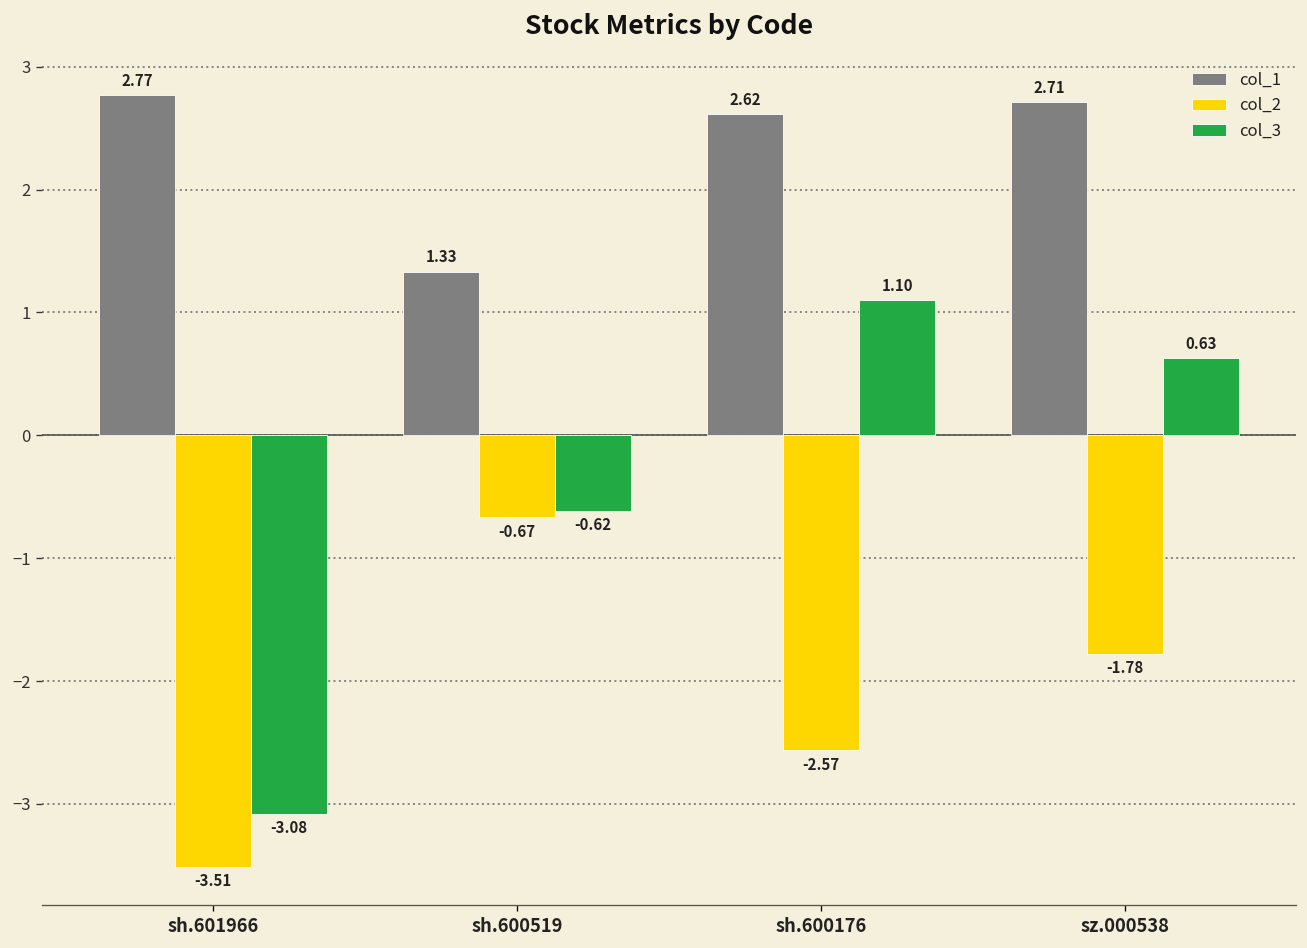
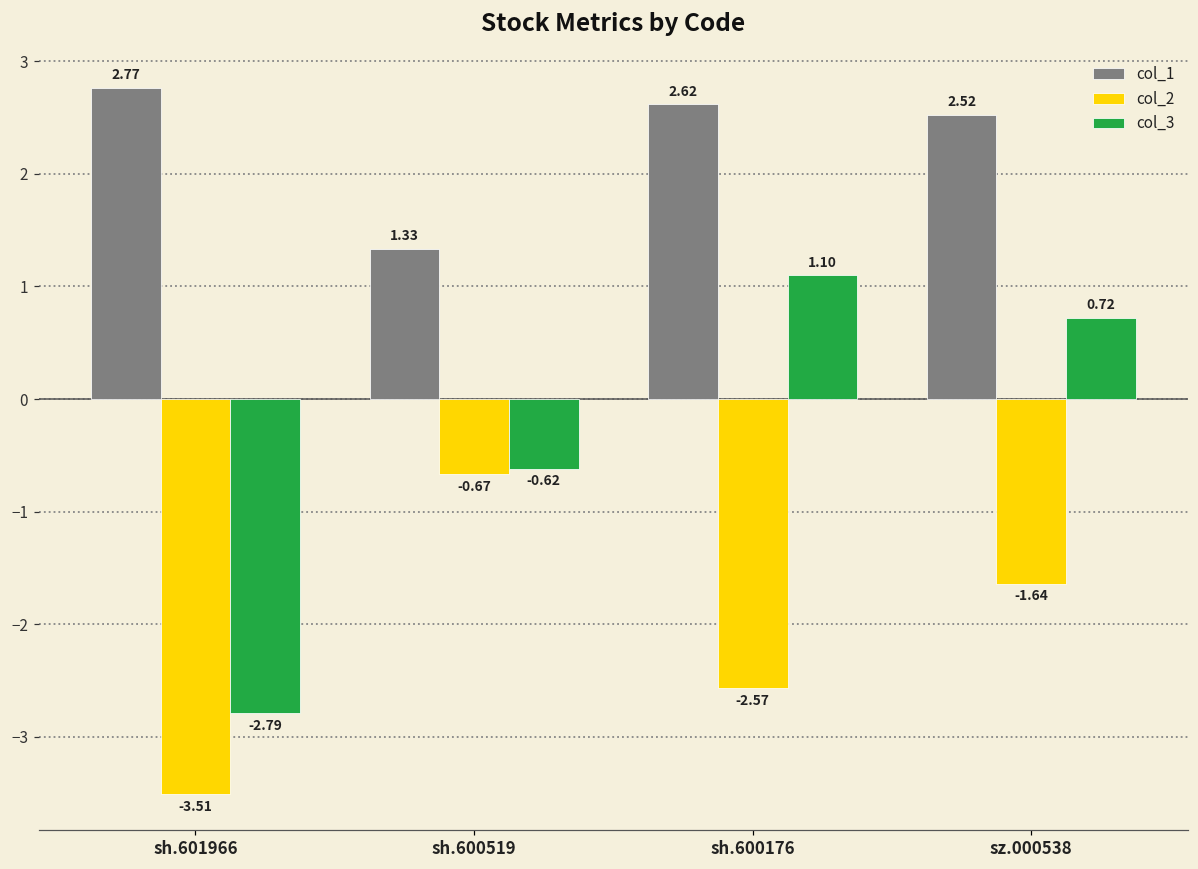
  {
    "col_1": {
      "sh.601966": 2.77,
      "sh.600519": 1.33,
      "sh.600176": 2.62,
-     "sz.000538": 2.71
+     "sz.000538": 2.52
    },
    "col_2": {
      "sh.601966": -3.51,
      "sh.600519": -0.67,
      "sh.600176": -2.57,
-     "sz.000538": -1.78
+     "sz.000538": -1.64
    },
    "col_3": {
-     "sh.601966": -3.08,
+     "sh.601966": -2.79,
      "sh.600519": -0.62,
      "sh.600176": 1.10,
-     "sz.000538": 0.63
+     "sz.000538": 0.72
    }
  }
